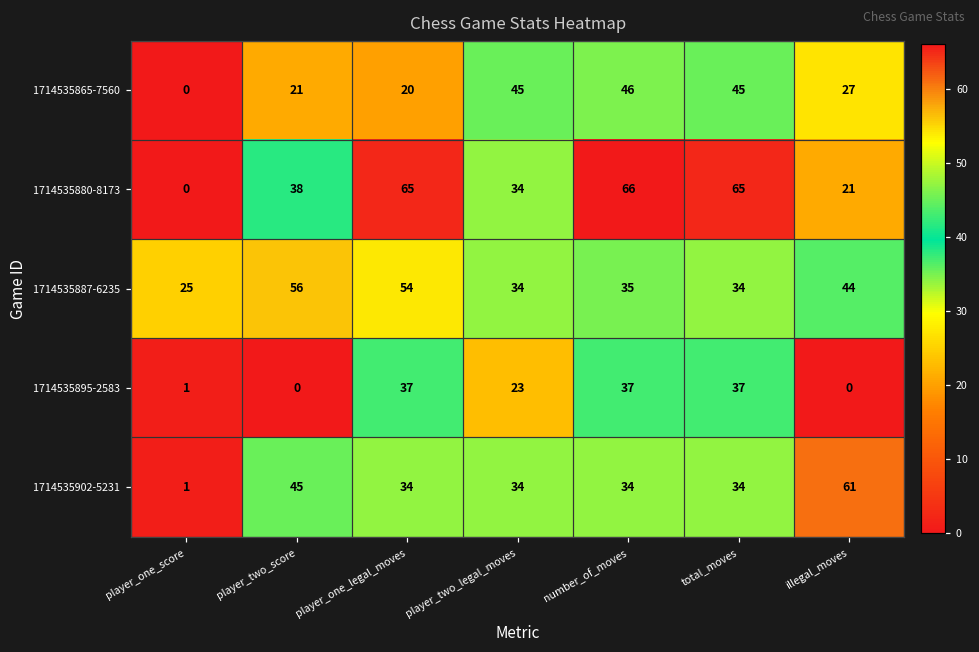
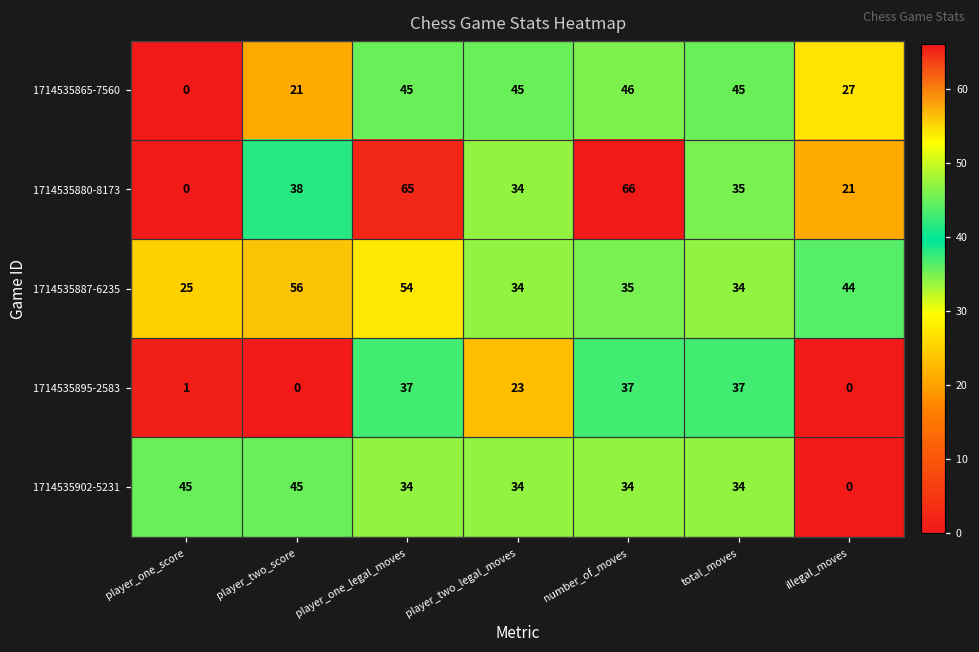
  {
    "1714535865-7560": {
      "player_one_score": 0,
      "player_two_score": 21,
-     "player_one_legal_moves": 20,
+     "player_one_legal_moves": 45,
      "player_two_legal_moves": 45,
      "number_of_moves": 46,
      "total_moves": 45,
      "illegal_moves": 27
    },
    "1714535880-8173": {
      "player_one_score": 0,
      "player_two_score": 38,
      "player_one_legal_moves": 65,
      "player_two_legal_moves": 34,
      "number_of_moves": 66,
-     "total_moves": 65,
+     "total_moves": 35,
      "illegal_moves": 21
    },
    "1714535887-6235": {
      "player_one_score": 25,
      "player_two_score": 56,
      "player_one_legal_moves": 54,
      "player_two_legal_moves": 34,
      "number_of_moves": 35,
      "total_moves": 34,
      "illegal_moves": 44
    },
    "1714535895-2583": {
      "player_one_score": 1,
      "player_two_score": 0,
      "player_one_legal_moves": 37,
      "player_two_legal_moves": 23,
      "number_of_moves": 37,
      "total_moves": 37,
      "illegal_moves": 0
    },
    "1714535902-5231": {
-     "player_one_score": 1,
+     "player_one_score": 45,
      "player_two_score": 45,
      "player_one_legal_moves": 34,
      "player_two_legal_moves": 34,
      "number_of_moves": 34,
      "total_moves": 34,
-     "illegal_moves": 61
+     "illegal_moves": 0
    }
  }
